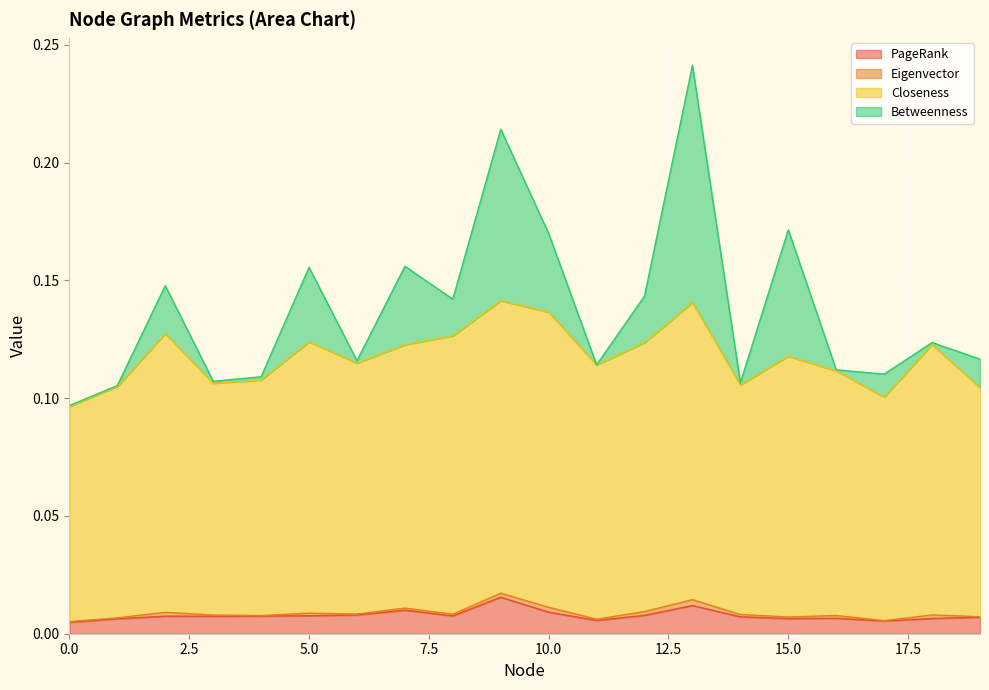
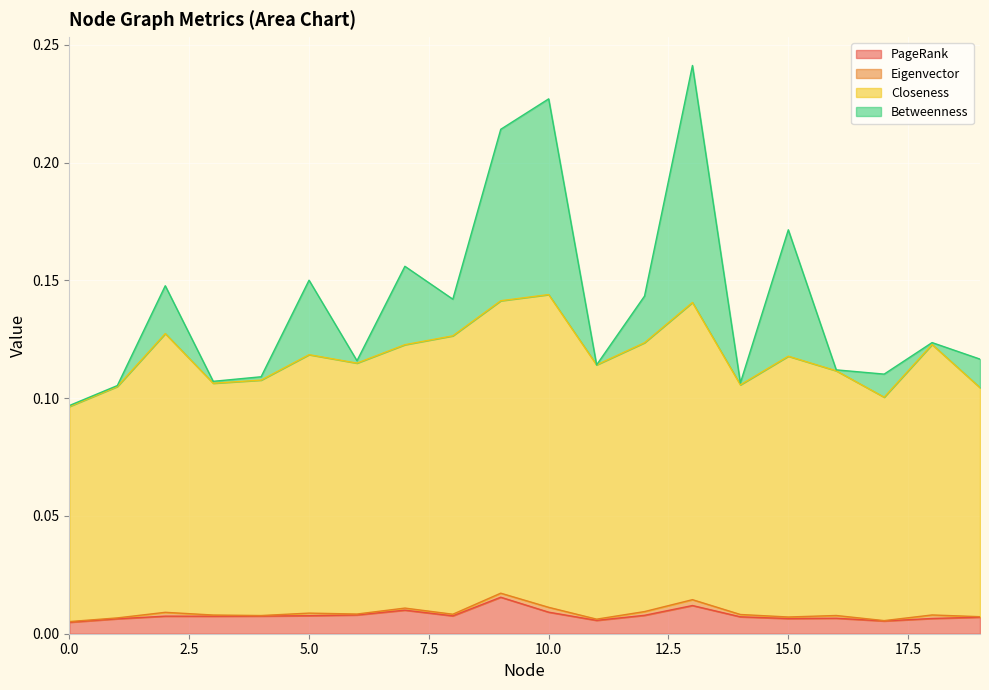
  {
    "Closeness": {
-     "5.0": 0.115,
-     "10.0": 0.125,
+     "5.0": 0.110,
+     "10.0": 0.133,
      "15.0": 0.111
    },
    "Betweenness": {
      "5.0": 0.032,
-     "10.0": 0.033,
+     "10.0": 0.083,
      "15.0": 0.054
    }
  }
